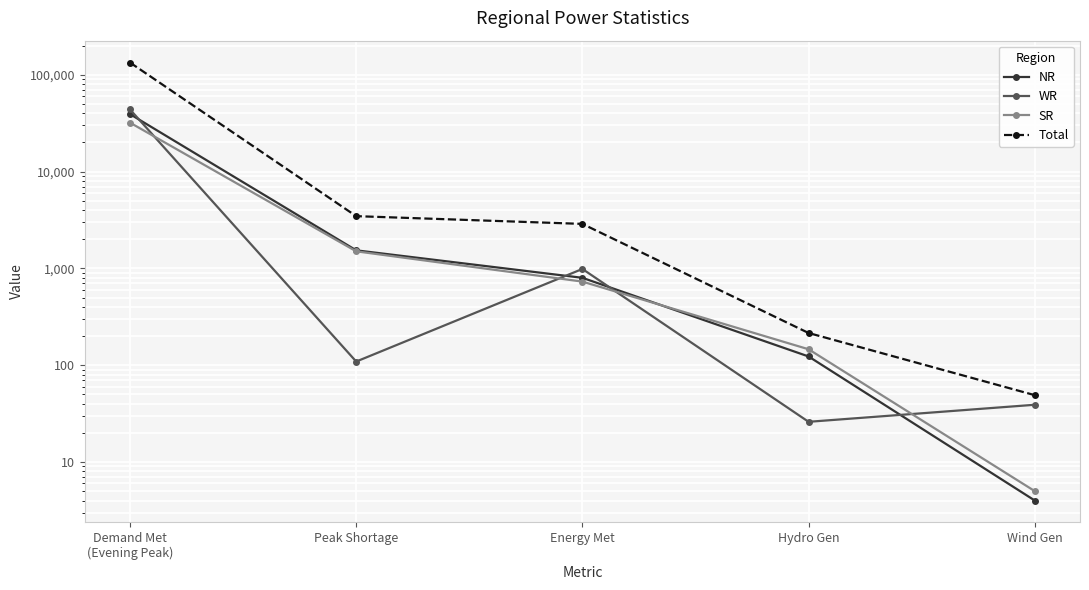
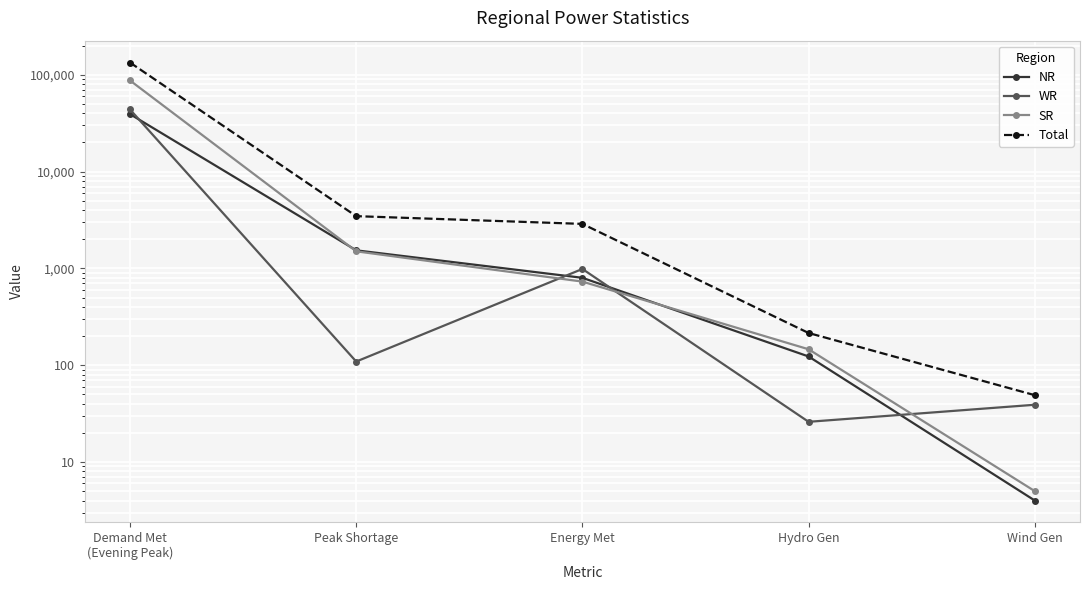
  {
    "SR": {
-     "Demand Met (Evening Peak)": "32,000",
+     "Demand Met (Evening Peak)": "90,000",
      "Energy Met": "700",
      "Hydro Gen": "150",
      "Wind Gen": "5"
    }
  }
